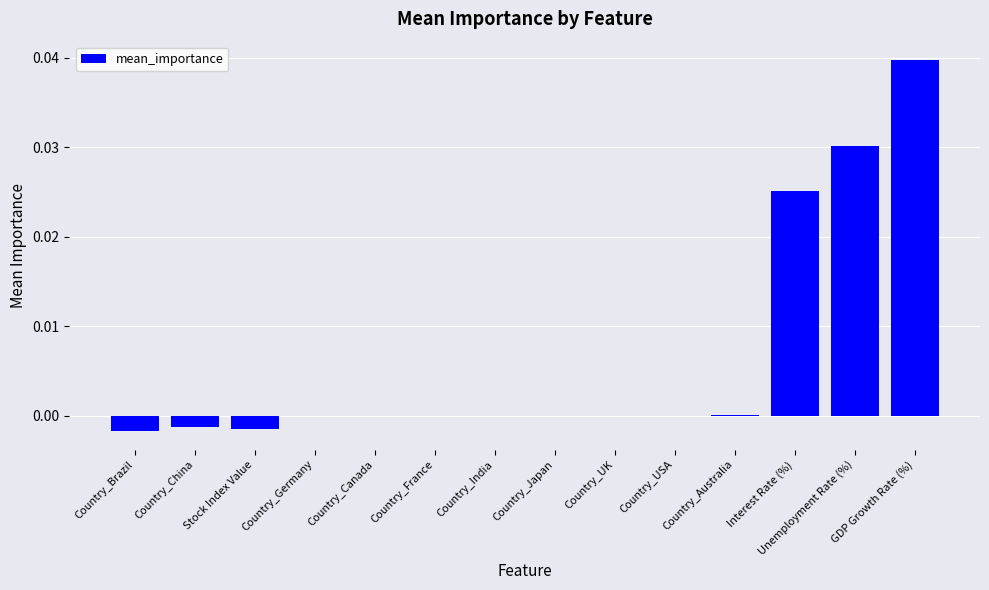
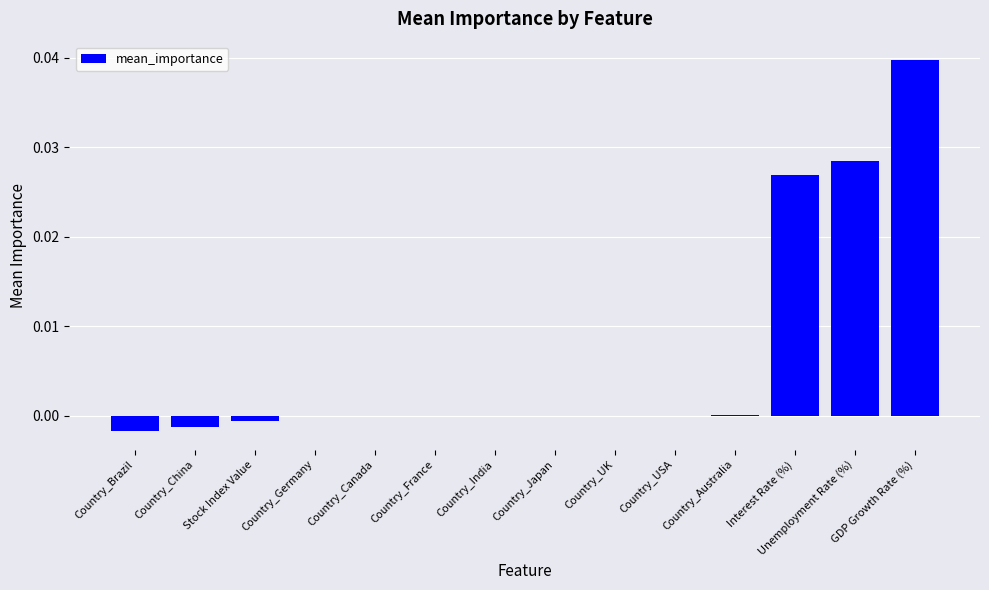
  {
    "Country_Brazil": -0.002,
    "Country_China": -0.001,
-   "Stock Index Value": -0.002,
+   "Stock Index Value": -0.001,
    "Country_Canada": 0.000,
    "Country_France": 0.000,
    "Country_India": 0.000,
    "Country_Japan": 0.000,
    "Country_UK": 0.000,
    "Country_USA": 0.000,
-   "Interest Rate (%)": 0.025,
-   "Unemployment Rate (%)": 0.030,
+   "Interest Rate (%)": 0.027,
+   "Unemployment Rate (%)": 0.029,
    "GDP Growth Rate (%)": 0.040
  }
